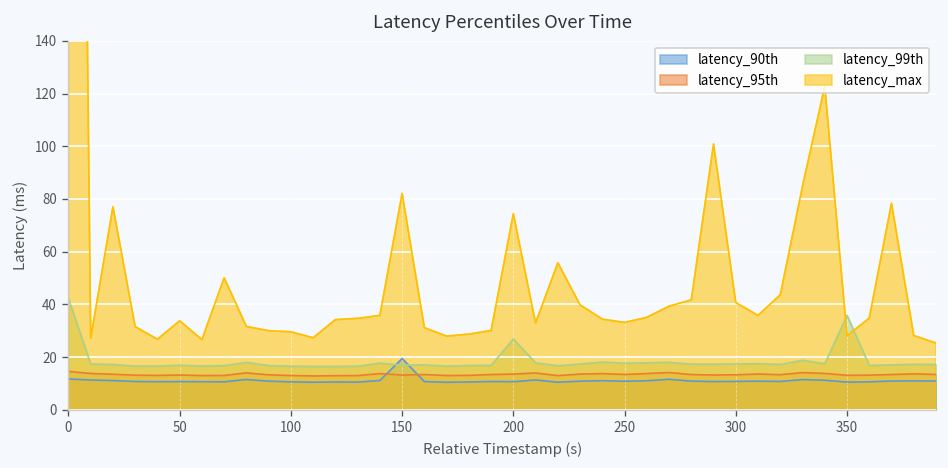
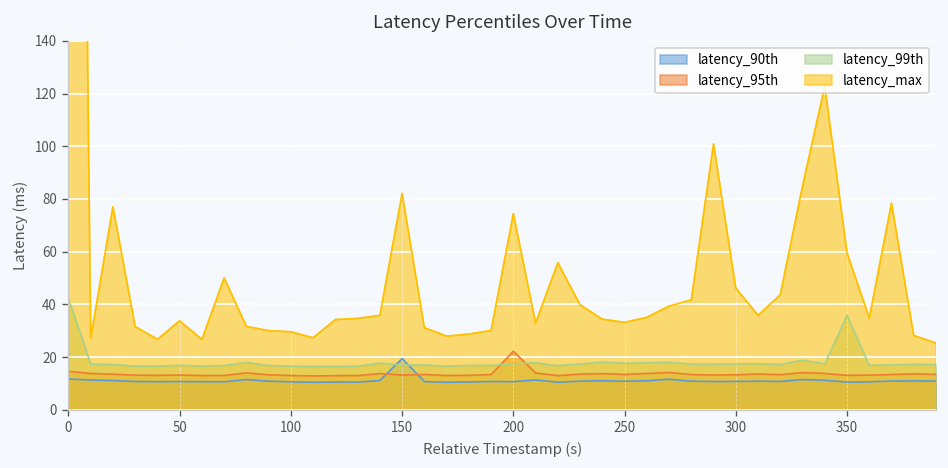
  {
    "latency_90th": {
      "0": 12,
      "50": 11,
      "100": 11,
      "150": 19,
      "200": 11,
      "250": 11,
      "300": 11,
      "350": 11
    },
    "latency_95th": {
      "0": 15,
      "50": 13,
      "100": 13,
      "150": 13,
-     "200": 14,
+     "200": 22,
      "250": 13,
      "300": 13,
      "350": 13
    },
    "latency_99th": {
      "0": 42,
      "50": 17,
      "100": 17,
      "150": 17,
-     "200": 27,
+     "200": 17,
      "250": 18,
      "300": 17,
      "350": 36
    },
    "latency_max": {
      "50": 34,
      "100": 30,
      "150": 82,
      "200": 74,
      "250": 33,
-     "300": 41,
-     "350": 28
+     "300": 46,
+     "350": 60
    }
  }
